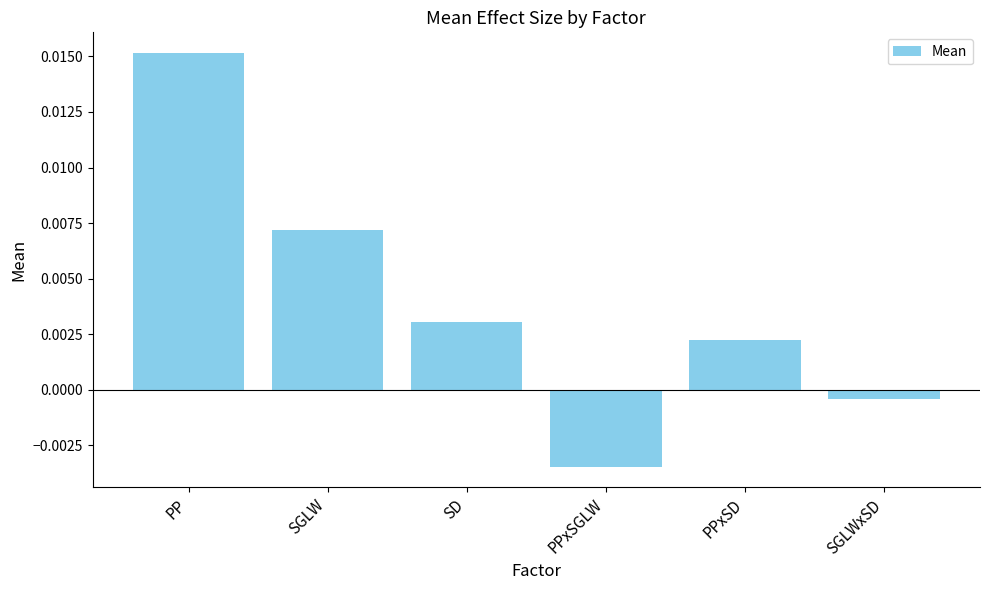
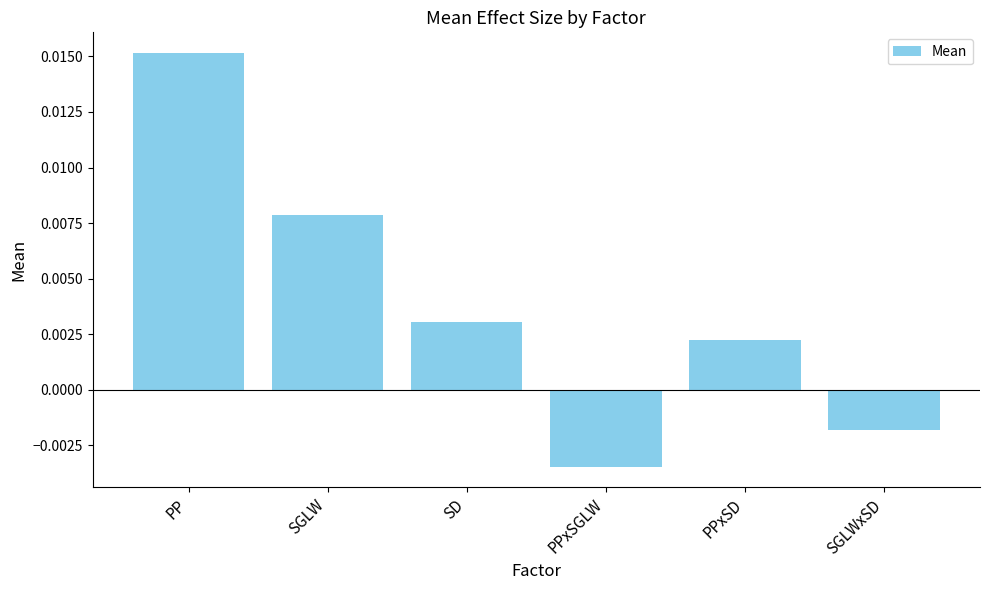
  {
    "PP": 0.0152,
-   "SGLW": 0.0072,
+   "SGLW": 0.0078,
    "SD": 0.0031,
    "PPxSGLW": -0.0035,
    "PPxSD": 0.0023,
-   "SGLWxSD": -0.0004
+   "SGLWxSD": -0.0018
  }
